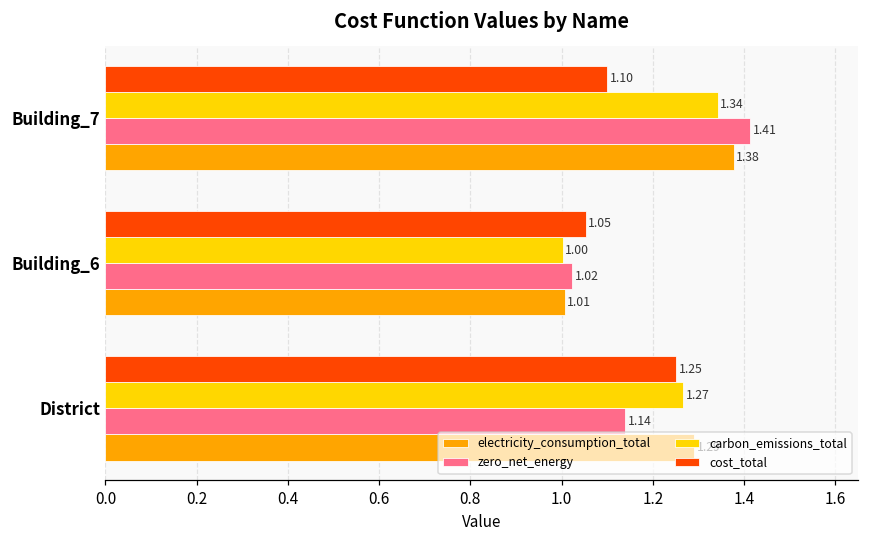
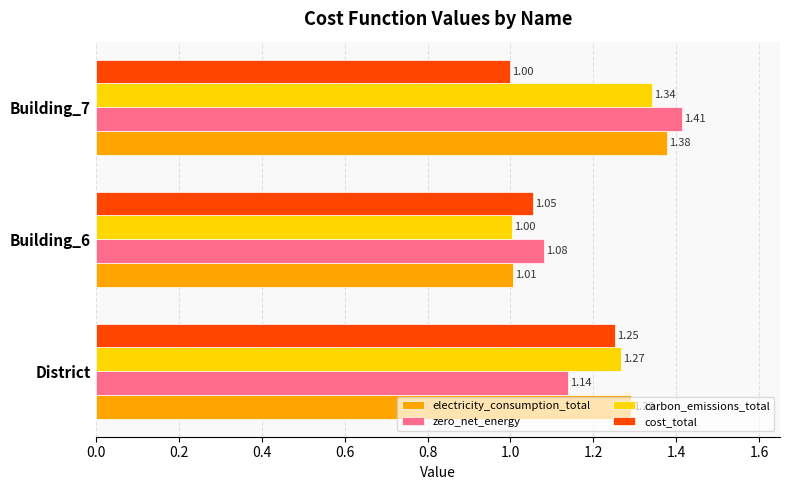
  {
    "zero_net_energy": {
      "Building_7": 1.41,
-     "Building_6": 1.02,
+     "Building_6": 1.08,
      "District": 1.14
    },
    "cost_total": {
-     "Building_7": 1.10,
+     "Building_7": 1.00,
      "Building_6": 1.05,
      "District": 1.25
    }
  }
